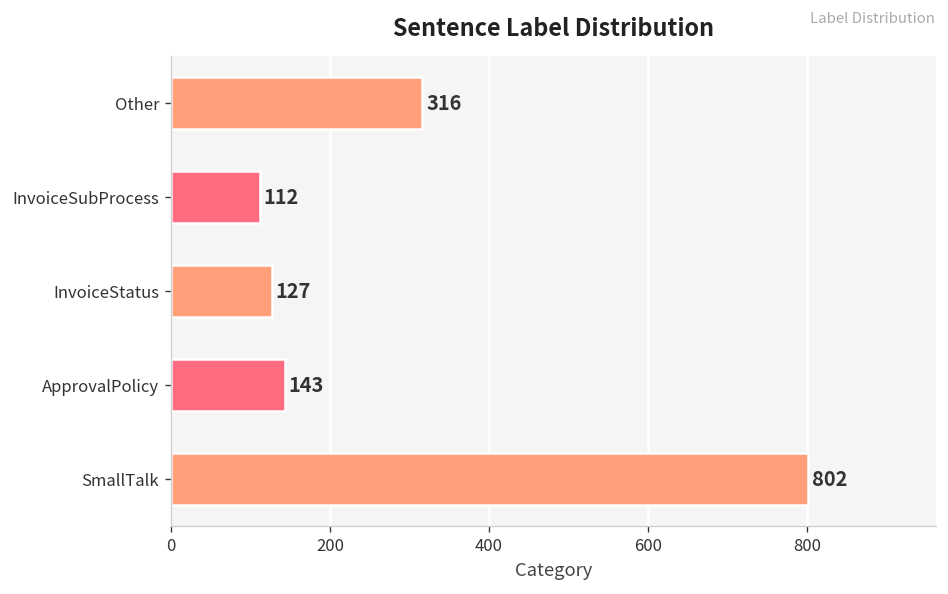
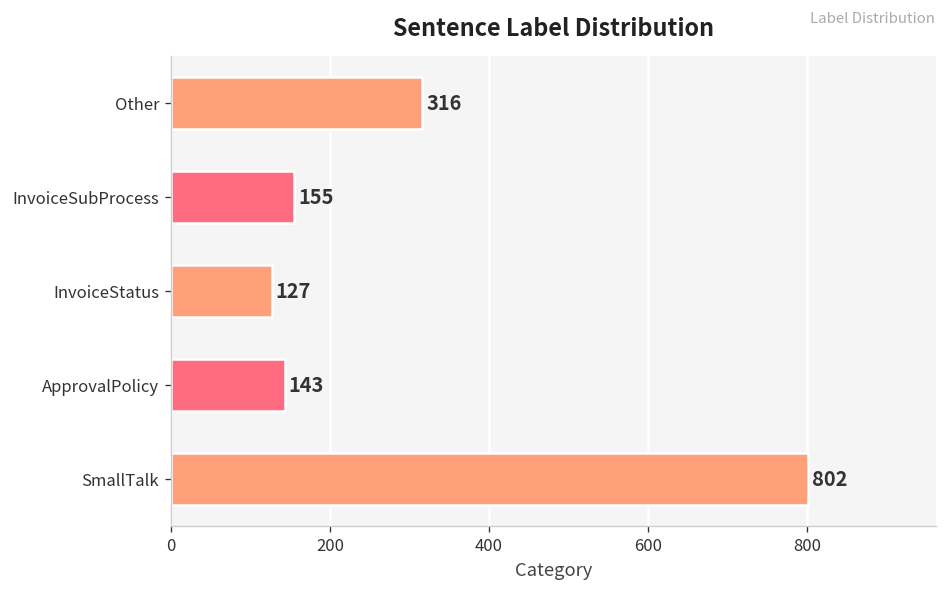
  {
    "Other": 316,
-   "InvoiceSubProcess": 112,
+   "InvoiceSubProcess": 155,
    "InvoiceStatus": 127,
    "ApprovalPolicy": 143,
    "SmallTalk": 802
  }
